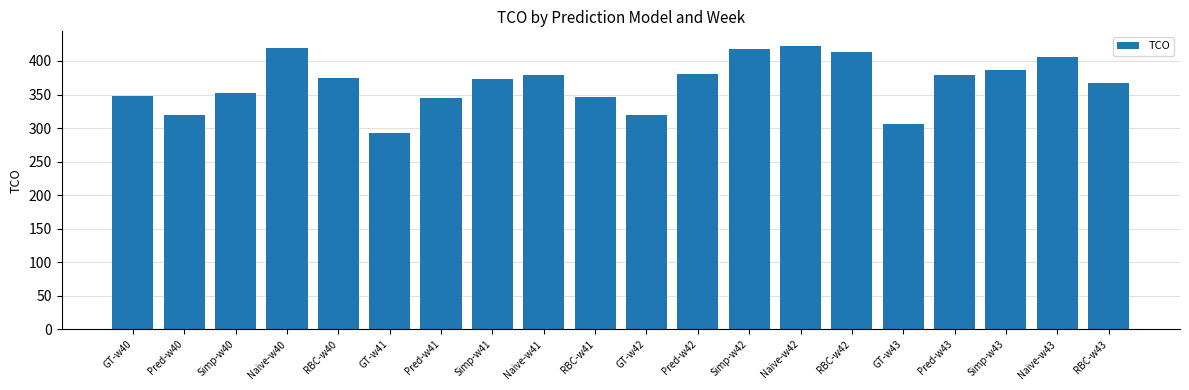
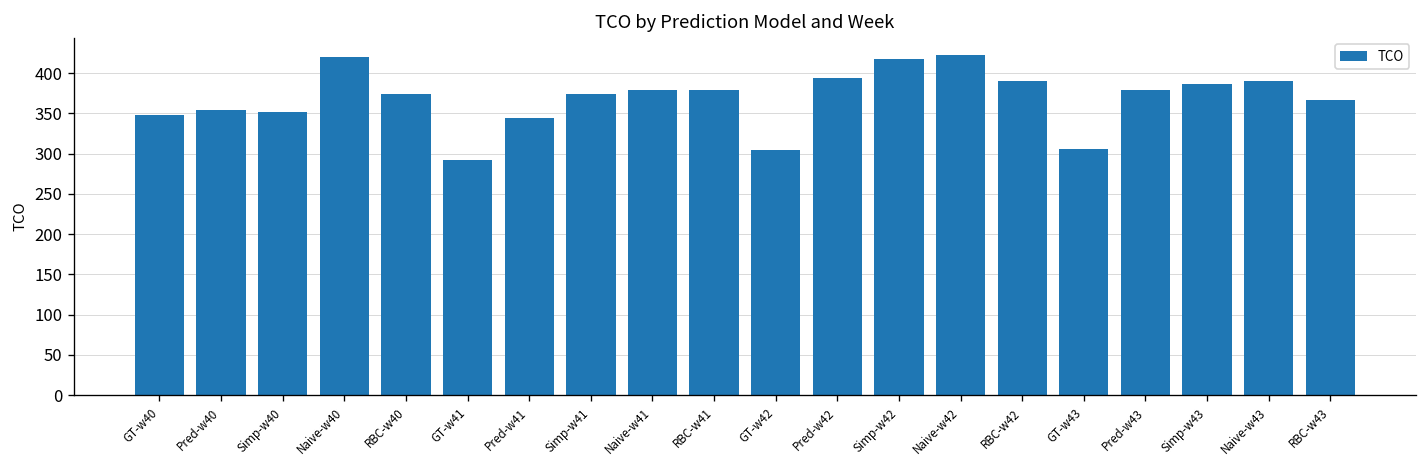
  {
    "GT-w40": 350,
-   "Pred-w40": 320,
+   "Pred-w40": 350,
    "Simp-w40": 350,
    "Naive-w40": 420,
    "RBC-w40": 370,
    "GT-w41": 290,
    "Pred-w41": 340,
    "Simp-w41": 370,
    "Naive-w41": 380,
-   "RBC-w41": 350,
-   "GT-w42": 320,
-   "Pred-w42": 380,
+   "RBC-w41": 380,
+   "GT-w42": 300,
+   "Pred-w42": 390,
    "Simp-w42": 420,
    "Naive-w42": 420,
-   "RBC-w42": 410,
+   "RBC-w42": 390,
    "GT-w43": 310,
    "Pred-w43": 380,
    "Simp-w43": 390,
-   "Naive-w43": 410,
+   "Naive-w43": 390,
    "RBC-w43": 370
  }
